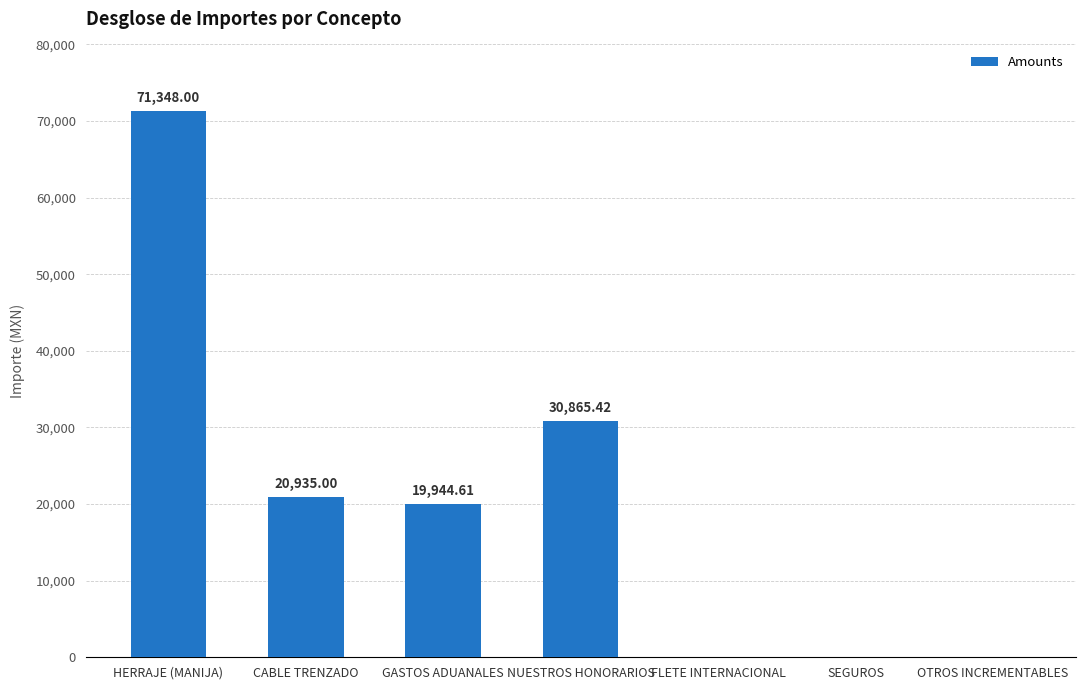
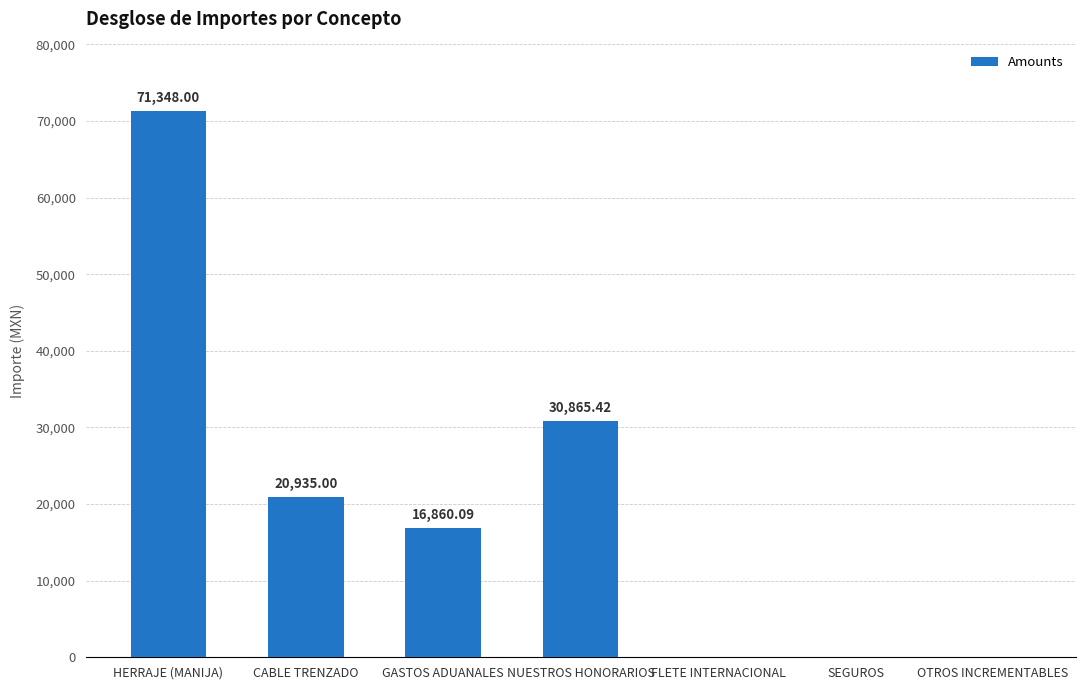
  {
    "HERRAJE (MANIJA)": "71,348.00",
    "CABLE TRENZADO": "20,935.00",
-   "GASTOS ADUANALES": "19,944.61",
+   "GASTOS ADUANALES": "16,860.09",
    "NUESTROS HONORARIOS": "30,865.42"
  }
